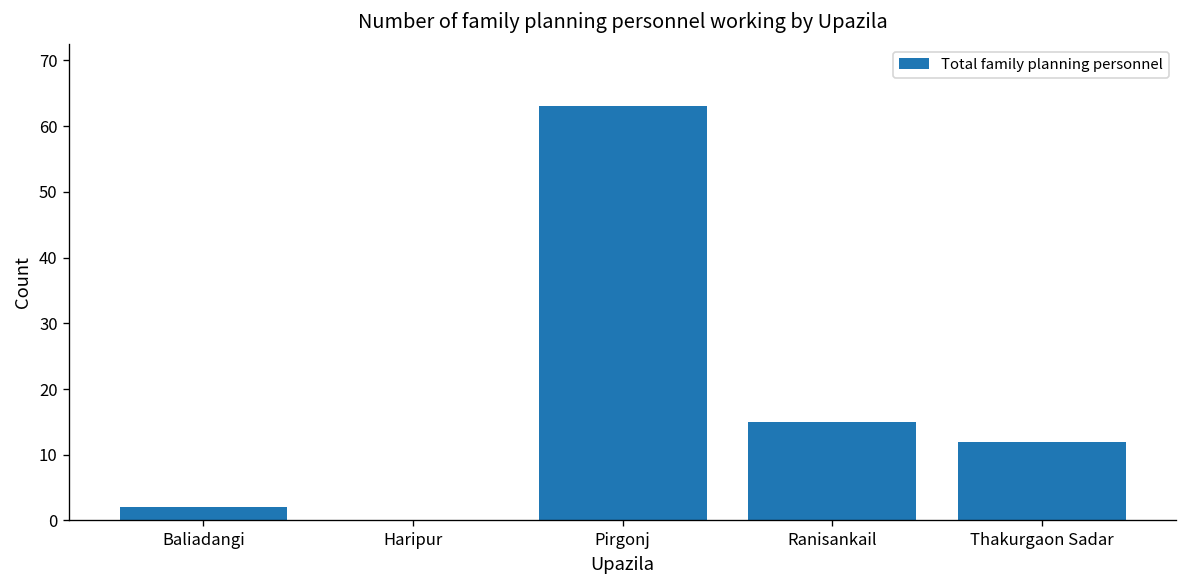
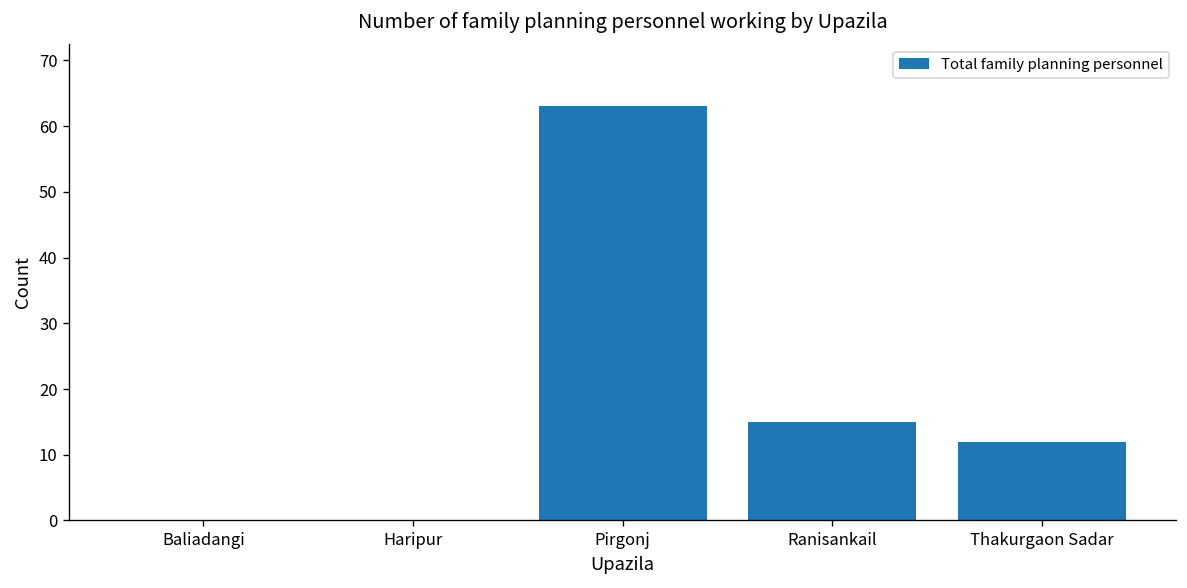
  {
-   "Baliadangi": 2,
+   "Baliadangi": 0,
    "Haripur": 0,
    "Pirgonj": 63,
    "Ranisankail": 15,
    "Thakurgaon Sadar": 12
  }
